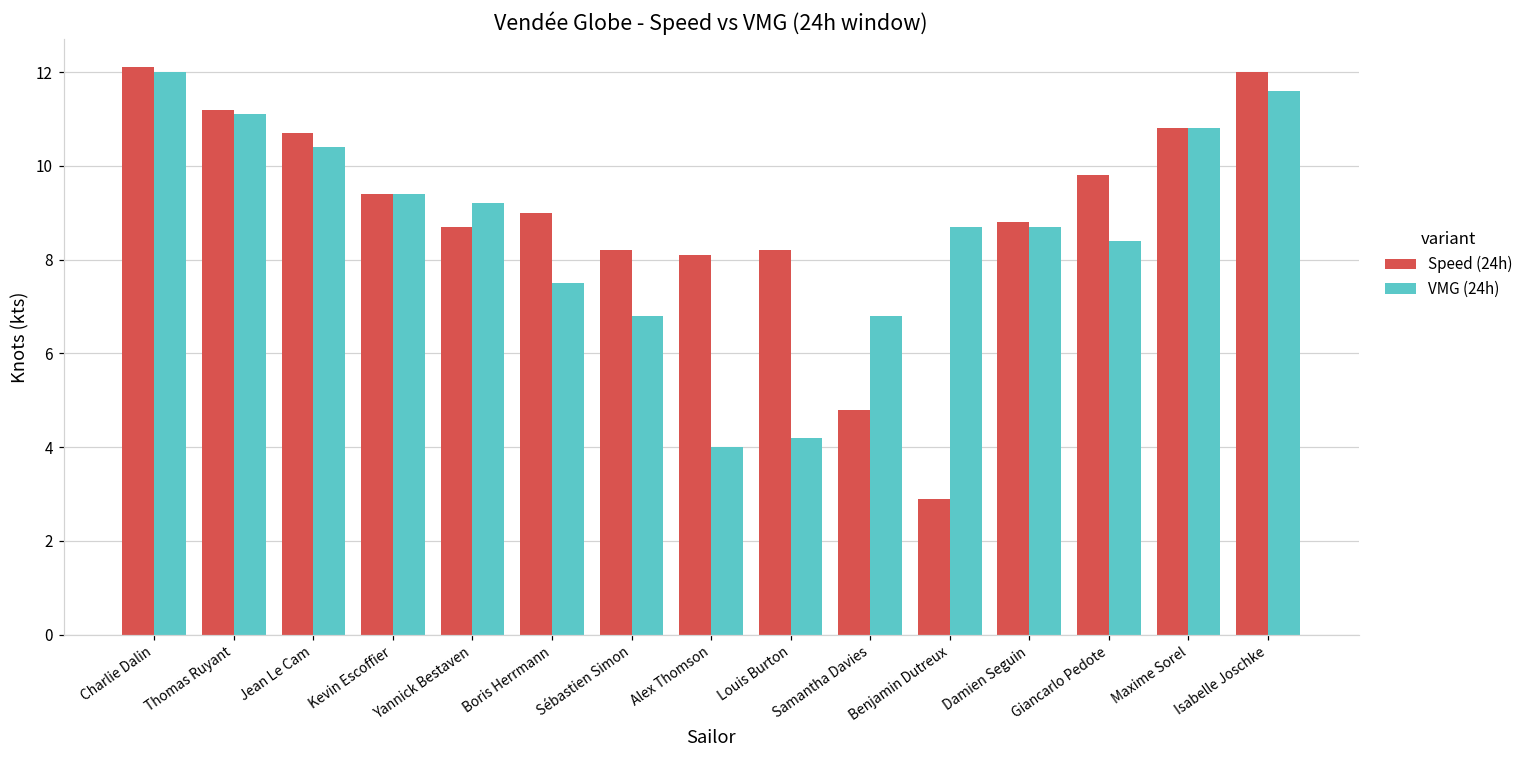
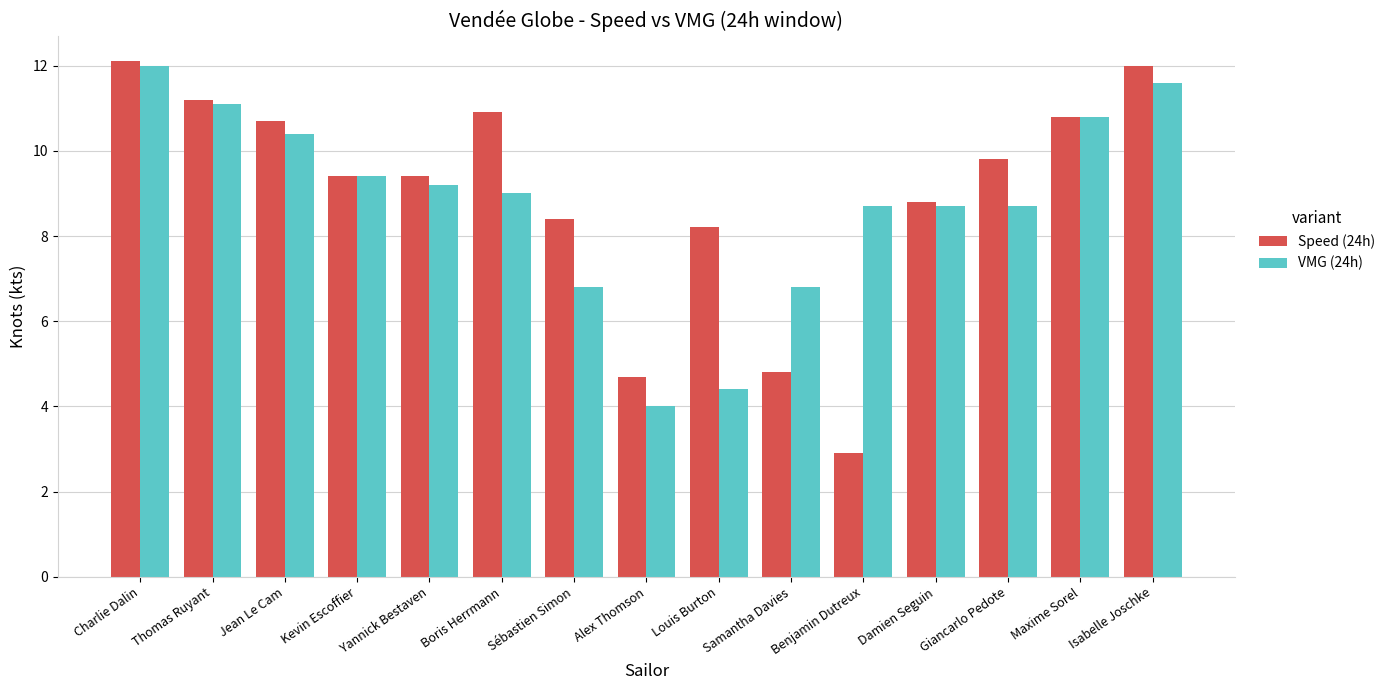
  {
    "Speed (24h)": {
      "Charlie Dalin": 12.1,
      "Thomas Ruyant": 11.2,
      "Jean Le Cam": 10.7,
      "Kevin Escoffier": 9.4,
-     "Yannick Bestaven": 8.7,
-     "Boris Herrmann": 9.0,
-     "Sébastien Simon": 8.2,
-     "Alex Thomson": 8.1,
+     "Yannick Bestaven": 9.4,
+     "Boris Herrmann": 10.9,
+     "Sébastien Simon": 8.4,
+     "Alex Thomson": 4.7,
      "Louis Burton": 8.2,
      "Samantha Davies": 4.8,
      "Benjamin Dutreux": 2.9,
      "Damien Seguin": 8.8,
      "Giancarlo Pedote": 9.8,
      "Maxime Sorel": 10.8,
      "Isabelle Joschke": 12.0
    },
    "VMG (24h)": {
      "Charlie Dalin": 12.0,
      "Thomas Ruyant": 11.1,
      "Jean Le Cam": 10.4,
      "Kevin Escoffier": 9.4,
      "Yannick Bestaven": 9.2,
-     "Boris Herrmann": 7.5,
+     "Boris Herrmann": 9.0,
      "Sébastien Simon": 6.8,
      "Alex Thomson": 4.0,
-     "Louis Burton": 4.2,
+     "Louis Burton": 4.4,
      "Samantha Davies": 6.8,
      "Benjamin Dutreux": 8.7,
      "Damien Seguin": 8.7,
-     "Giancarlo Pedote": 8.4,
+     "Giancarlo Pedote": 8.7,
      "Maxime Sorel": 10.8,
      "Isabelle Joschke": 11.6
    }
  }
